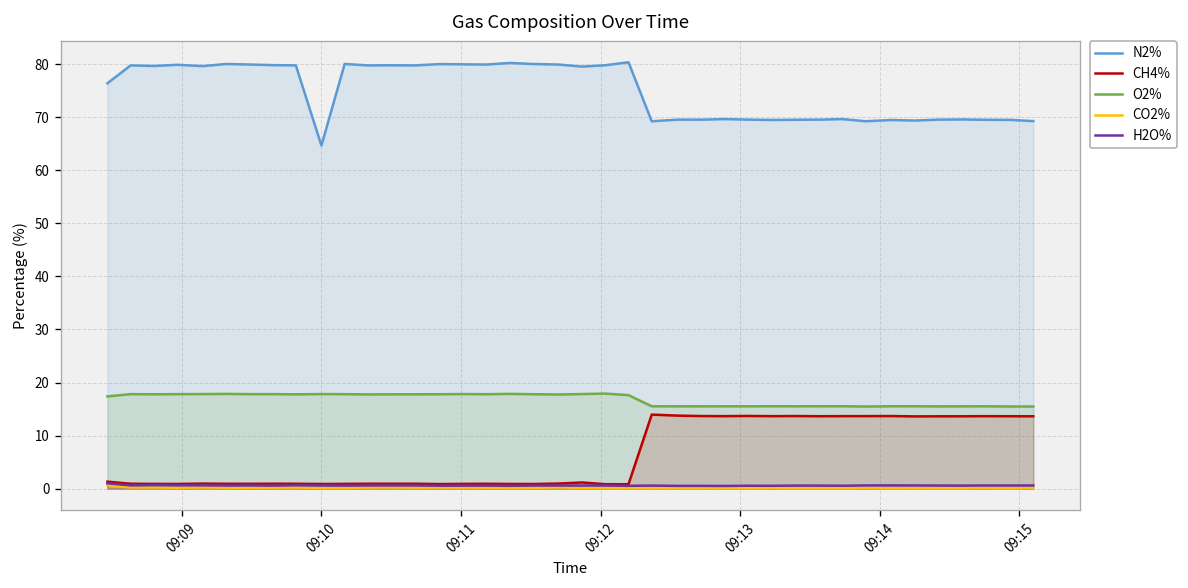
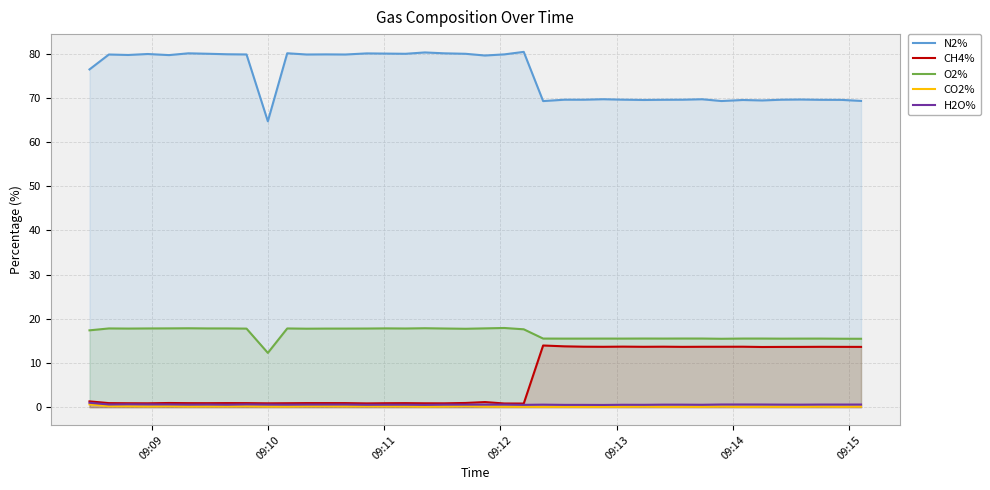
  {
    "N2%": {
      "09:10": 65
    },
    "O2%": {
-     "09:10": 18
+     "09:10": 12
    }
  }
